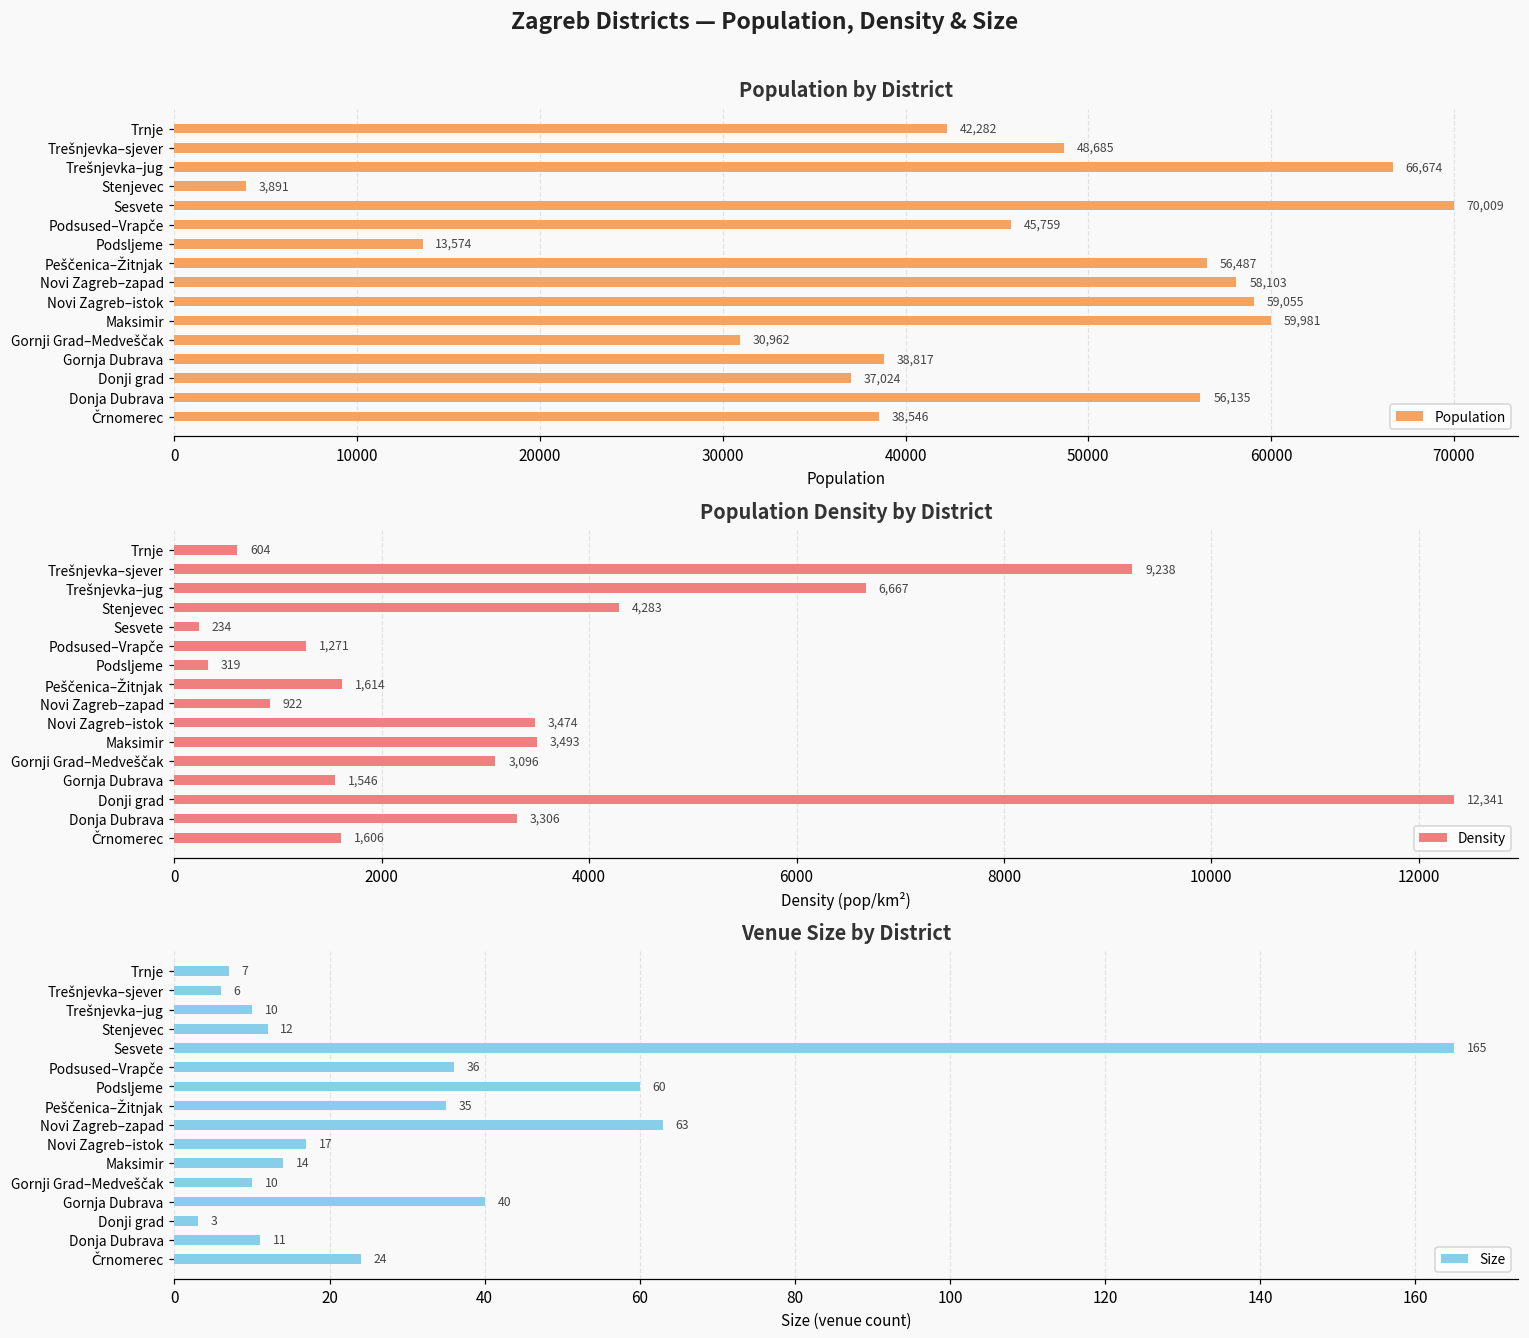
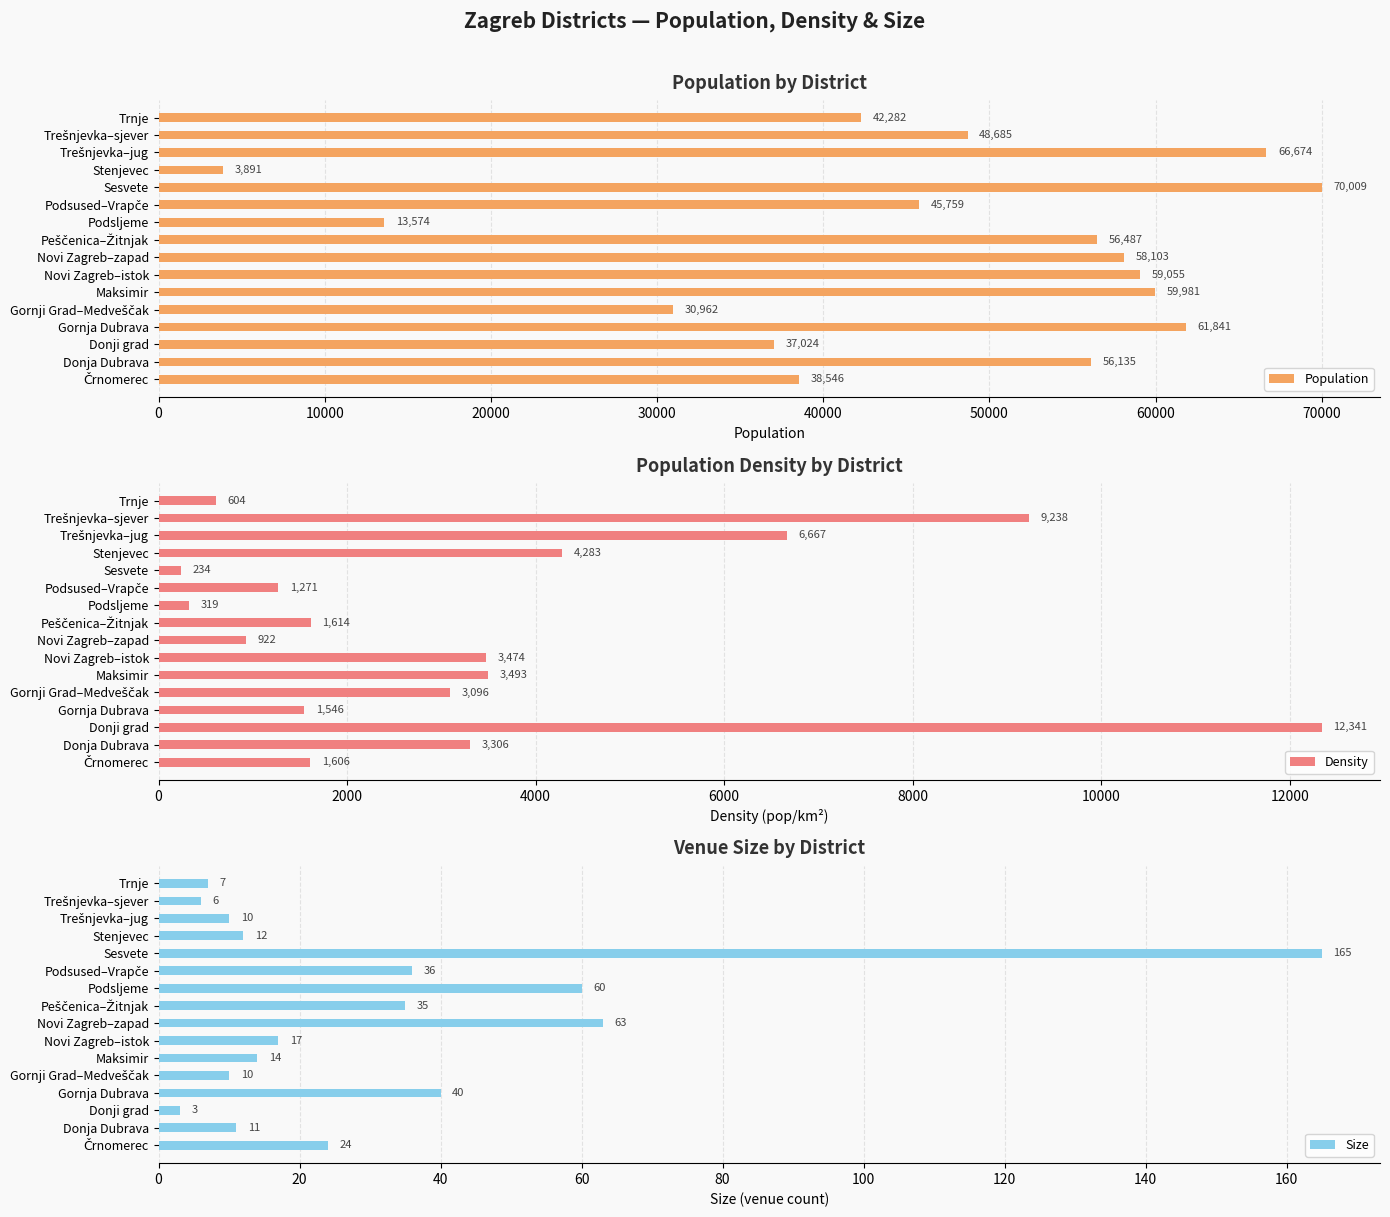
  {
    "Population by District": {
      "Trnje": "42,282",
      "Trešnjevka–sjever": "48,685",
      "Trešnjevka–jug": "66,674",
      "Stenjevec": "3,891",
      "Sesvete": "70,009",
      "Podsused–Vrapče": "45,759",
      "Podsljeme": "13,574",
      "Peščenica–Žitnjak": "56,487",
      "Novi Zagreb–zapad": "58,103",
      "Novi Zagreb–istok": "59,055",
      "Maksimir": "59,981",
      "Gornji Grad–Medveščak": "30,962",
-     "Gornja Dubrava": "38,817",
+     "Gornja Dubrava": "61,841",
      "Donji grad": "37,024",
      "Donja Dubrava": "56,135",
      "Črnomerec": "38,546"
    },
    "Population Density by District": {
      "Trnje": "604",
      "Trešnjevka–sjever": "9,238",
      "Trešnjevka–jug": "6,667",
      "Stenjevec": "4,283",
      "Sesvete": "234",
      "Podsused–Vrapče": "1,271",
      "Podsljeme": "319",
      "Peščenica–Žitnjak": "1,614",
      "Novi Zagreb–zapad": "922",
      "Novi Zagreb–istok": "3,474",
      "Maksimir": "3,493",
      "Gornji Grad–Medveščak": "3,096",
      "Gornja Dubrava": "1,546",
      "Donji grad": "12,341",
      "Donja Dubrava": "3,306",
      "Črnomerec": "1,606"
    },
    "Venue Size by District": {
      "Trnje": "7",
      "Trešnjevka–sjever": "6",
      "Trešnjevka–jug": "10",
      "Stenjevec": "12",
      "Sesvete": "165",
      "Podsused–Vrapče": "36",
      "Podsljeme": "60",
      "Peščenica–Žitnjak": "35",
      "Novi Zagreb–zapad": "63",
      "Novi Zagreb–istok": "17",
      "Maksimir": "14",
      "Gornji Grad–Medveščak": "10",
      "Gornja Dubrava": "40",
      "Donji grad": "3",
      "Donja Dubrava": "11",
      "Črnomerec": "24"
    }
  }
